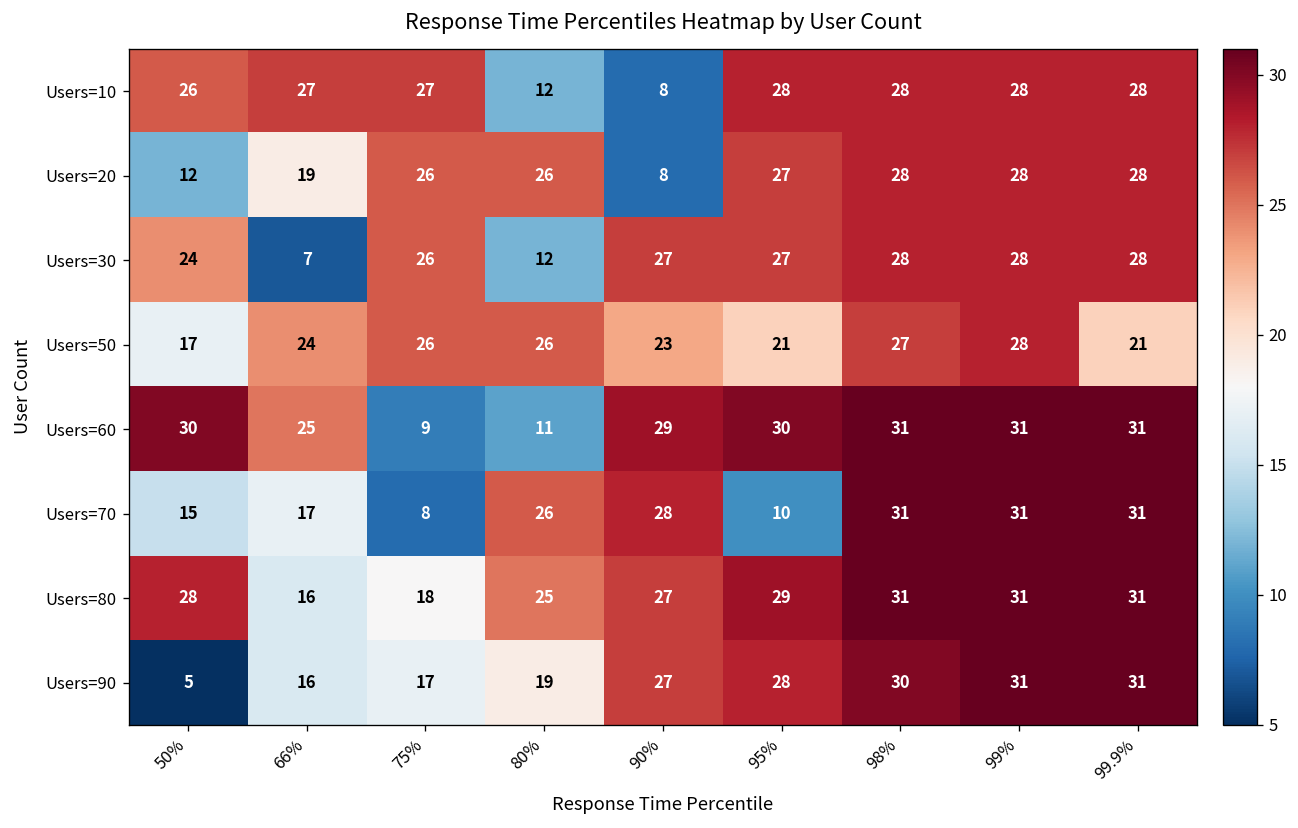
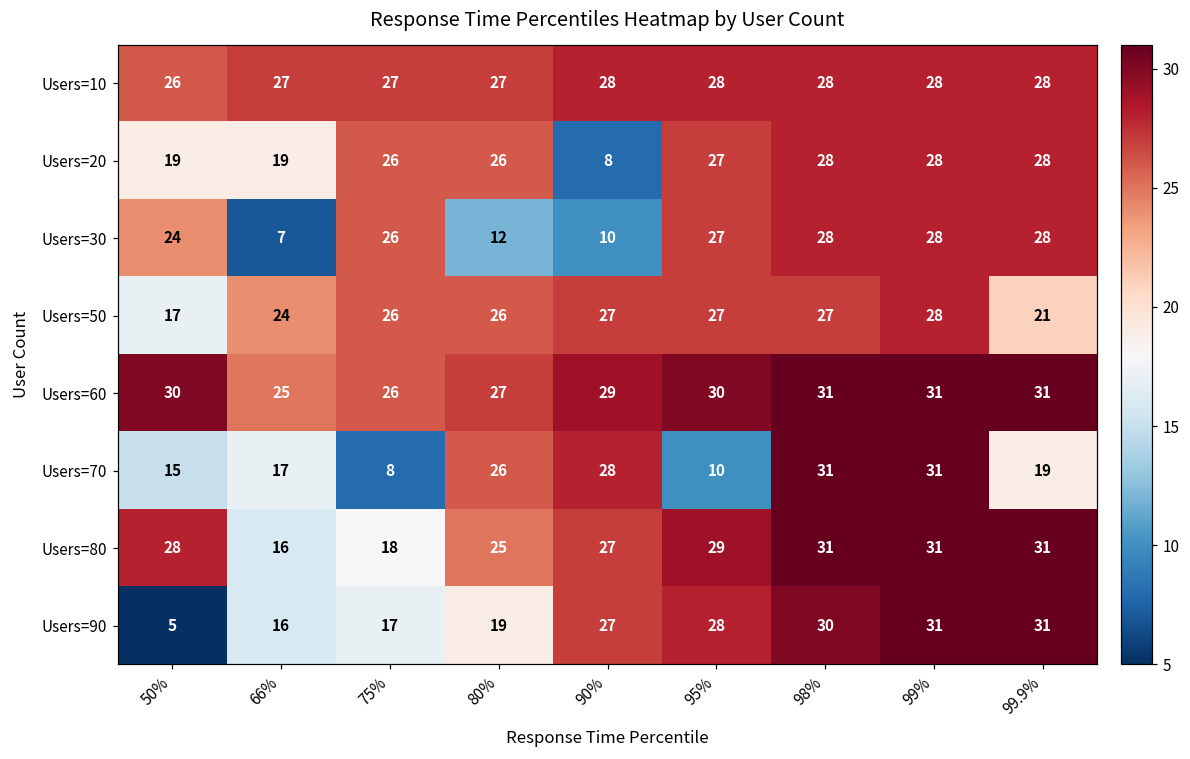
  {
    "Users=10": {
      "50%": 26,
      "66%": 27,
      "75%": 27,
-     "80%": 12,
-     "90%": 8,
+     "80%": 27,
+     "90%": 28,
      "95%": 28,
      "98%": 28,
      "99%": 28,
      "99.9%": 28
    },
    "Users=20": {
-     "50%": 12,
+     "50%": 19,
      "66%": 19,
      "75%": 26,
      "80%": 26,
      "90%": 8,
      "95%": 27,
      "98%": 28,
      "99%": 28,
      "99.9%": 28
    },
    "Users=30": {
      "50%": 24,
      "66%": 7,
      "75%": 26,
      "80%": 12,
-     "90%": 27,
+     "90%": 10,
      "95%": 27,
      "98%": 28,
      "99%": 28,
      "99.9%": 28
    },
    "Users=50": {
      "50%": 17,
      "66%": 24,
      "75%": 26,
      "80%": 26,
-     "90%": 23,
-     "95%": 21,
+     "90%": 27,
+     "95%": 27,
      "98%": 27,
      "99%": 28,
      "99.9%": 21
    },
    "Users=60": {
      "50%": 30,
      "66%": 25,
-     "75%": 9,
-     "80%": 11,
+     "75%": 26,
+     "80%": 27,
      "90%": 29,
      "95%": 30,
      "98%": 31,
      "99%": 31,
      "99.9%": 31
    },
    "Users=70": {
      "50%": 15,
      "66%": 17,
      "75%": 8,
      "80%": 26,
      "90%": 28,
      "95%": 10,
      "98%": 31,
      "99%": 31,
-     "99.9%": 31
+     "99.9%": 19
    },
    "Users=80": {
      "50%": 28,
      "66%": 16,
      "75%": 18,
      "80%": 25,
      "90%": 27,
      "95%": 29,
      "98%": 31,
      "99%": 31,
      "99.9%": 31
    },
    "Users=90": {
      "50%": 5,
      "66%": 16,
      "75%": 17,
      "80%": 19,
      "90%": 27,
      "95%": 28,
      "98%": 30,
      "99%": 31,
      "99.9%": 31
    }
  }
